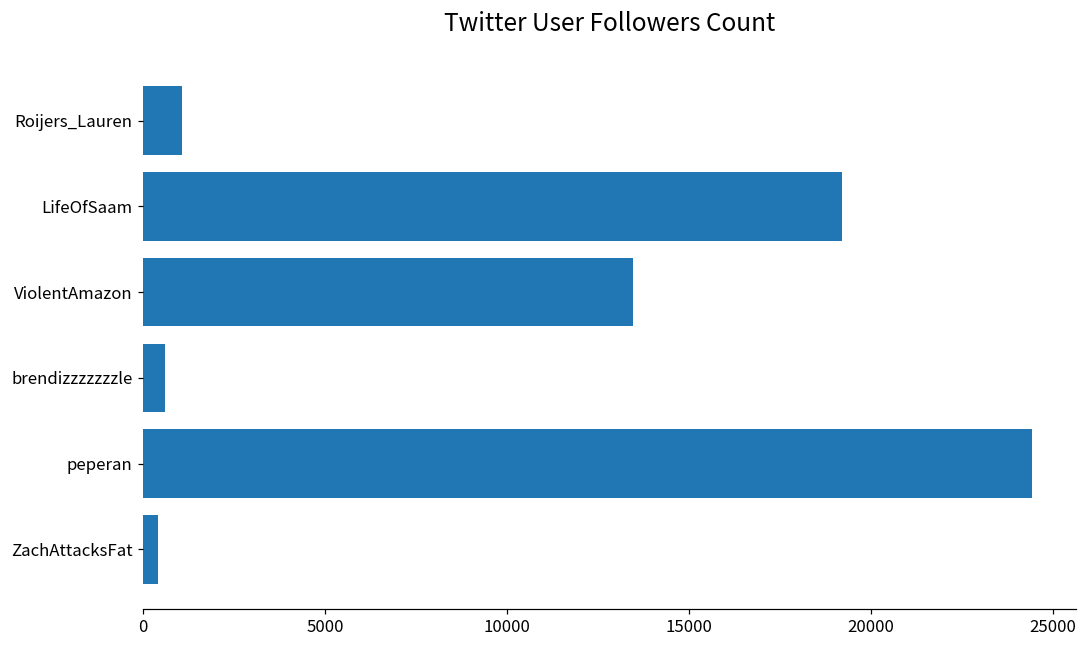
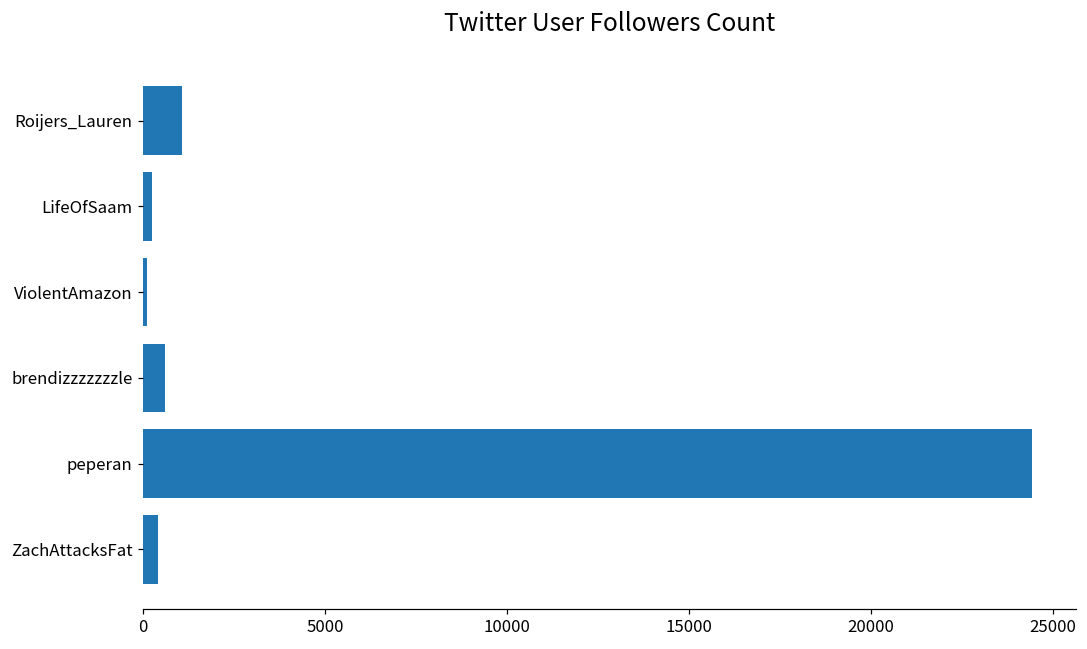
  {
    "Roijers_Lauren": 1100,
-   "LifeOfSaam": 19200,
-   "ViolentAmazon": 13500,
+   "LifeOfSaam": 200,
+   "ViolentAmazon": 100,
    "brendizzzzzzzle": 600,
    "peperan": 24400,
    "ZachAttacksFat": 400
  }
